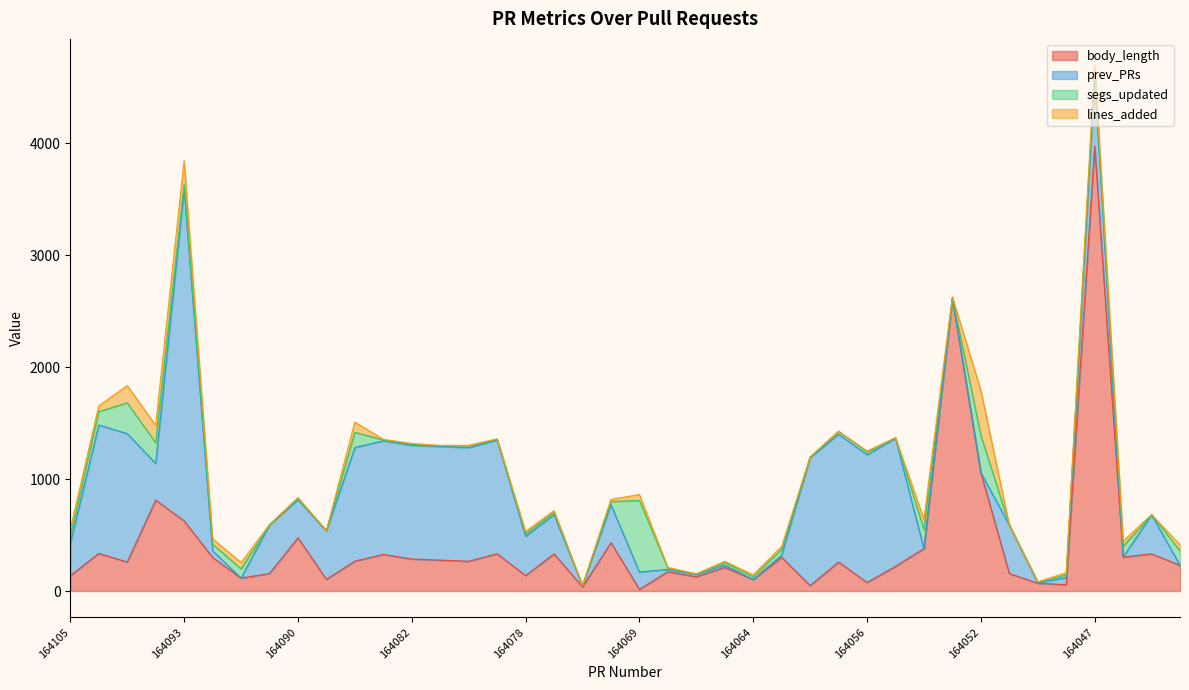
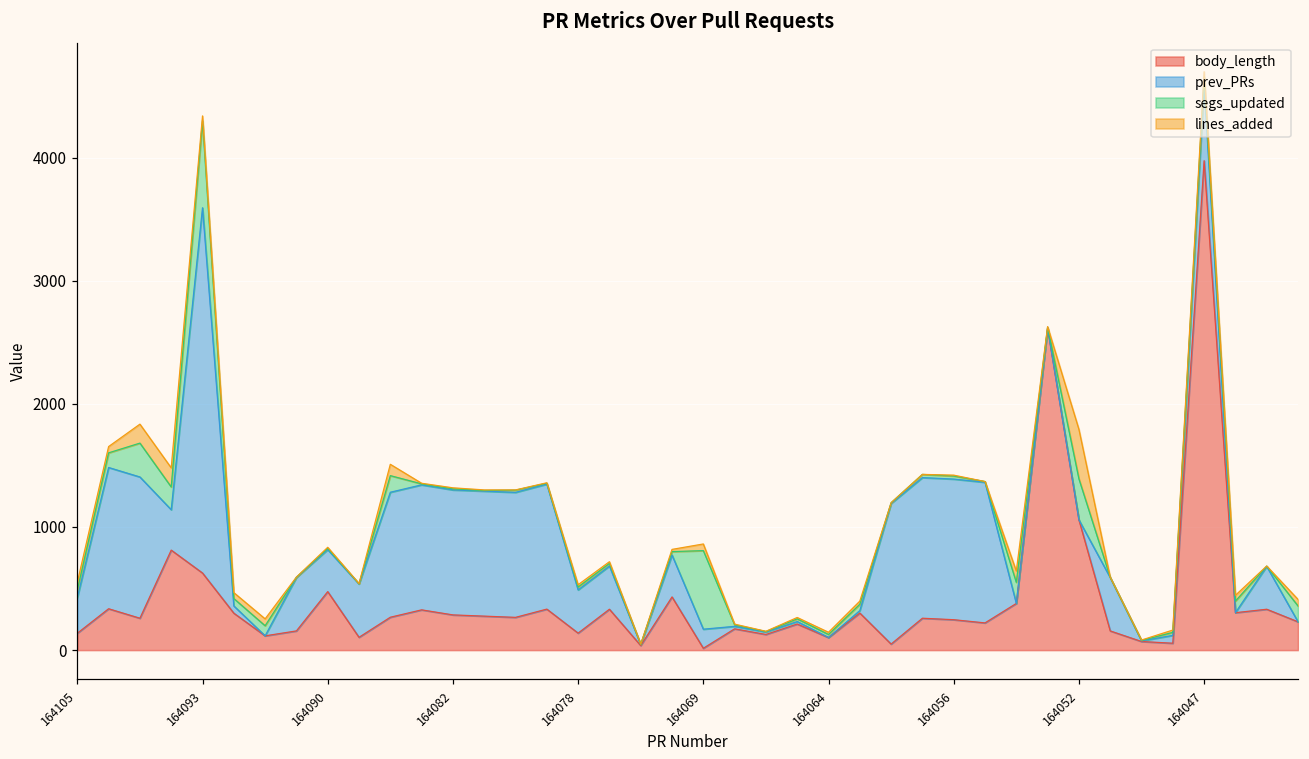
  {
    "body_length": {
      "164105": 140,
      "164093": 630,
      "164090": 480,
      "164082": 290,
      "164078": 140,
      "164069": 20,
-     "164056": 80,
+     "164056": 250,
      "164047": 3970
    },
    "prev_PRs": {
      "164105": 290,
      "164093": 2970,
      "164078": 350,
      "164069": 160,
      "164056": 1140
    },
    "segs_updated": {
      "164105": 60,
-     "164093": 40,
+     "164093": 710,
      "164069": 640,
      "164052": 330
    },
    "lines_added": {
      "164105": 60,
-     "164093": 210,
+     "164093": 40,
      "164069": 50,
      "164052": 400
    }
  }
